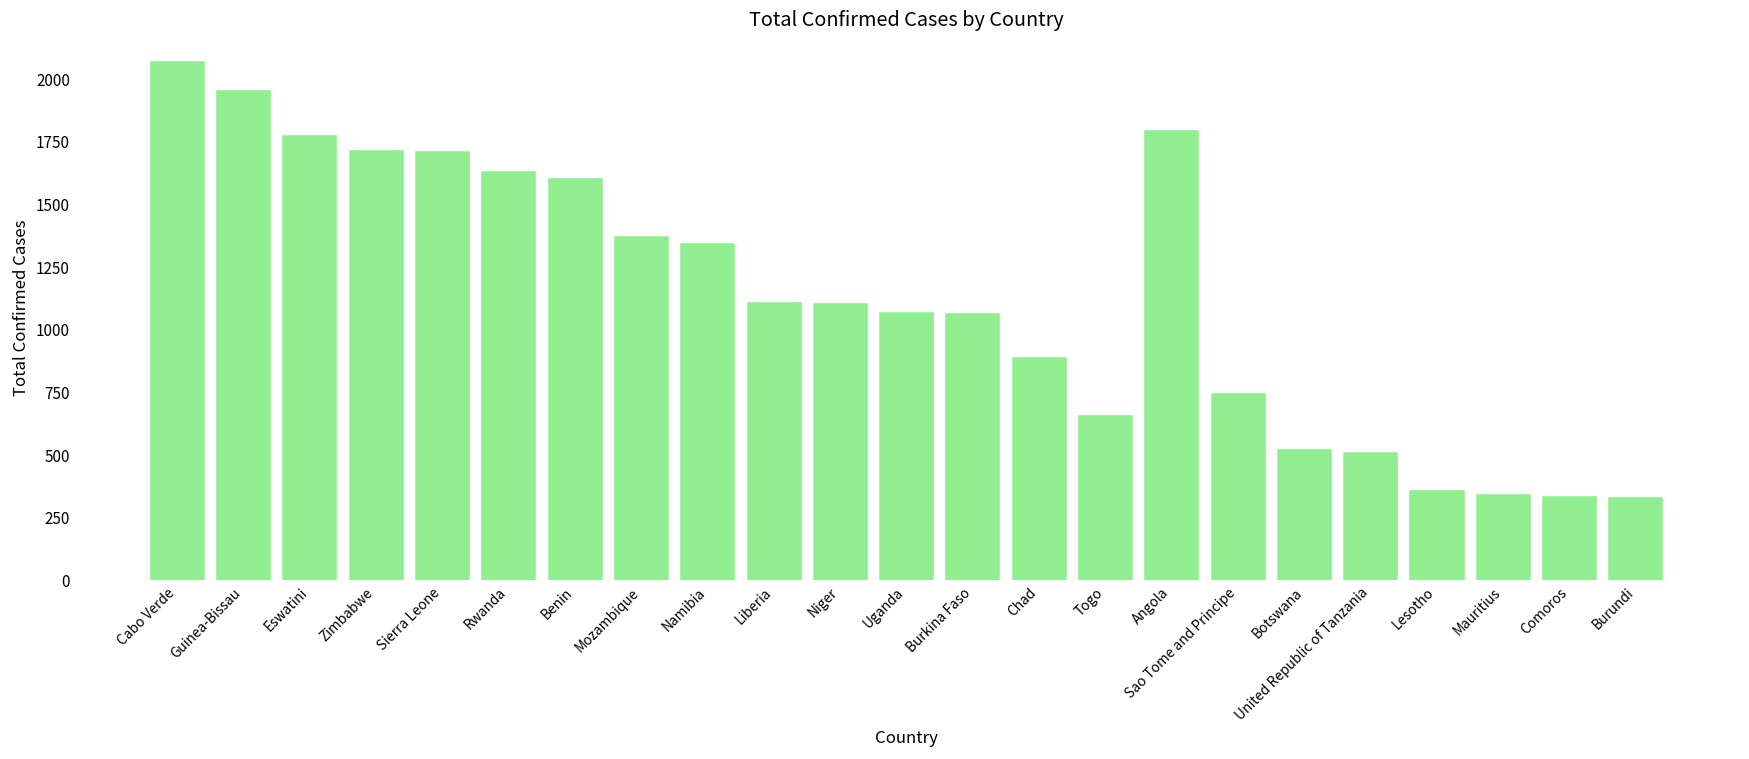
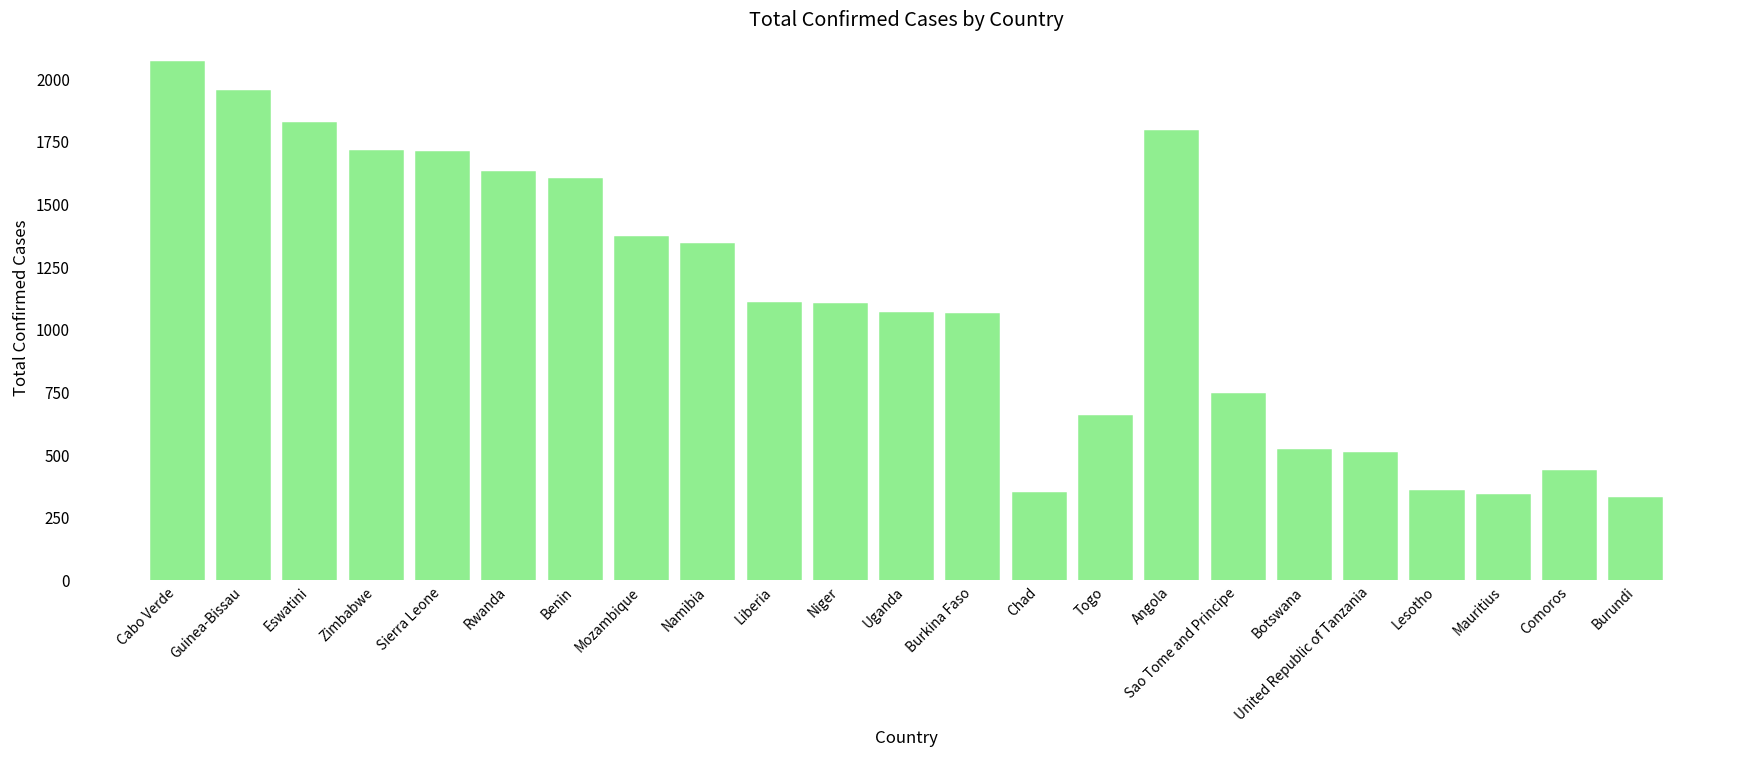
  {
    "Cabo Verde": 2070,
    "Guinea-Bissau": 1950,
-   "Eswatini": 1770,
+   "Eswatini": 1830,
    "Zimbabwe": 1710,
    "Sierra Leone": 1710,
    "Rwanda": 1630,
    "Benin": 1600,
    "Mozambique": 1370,
    "Namibia": 1340,
    "Liberia": 1110,
    "Niger": 1110,
    "Uganda": 1070,
    "Burkina Faso": 1070,
-   "Chad": 890,
+   "Chad": 350,
    "Togo": 660,
    "Angola": 1800,
    "Sao Tome and Principe": 750,
    "Botswana": 520,
    "United Republic of Tanzania": 510,
    "Lesotho": 360,
    "Mauritius": 340,
-   "Comoros": 330,
+   "Comoros": 440,
    "Burundi": 330
  }
